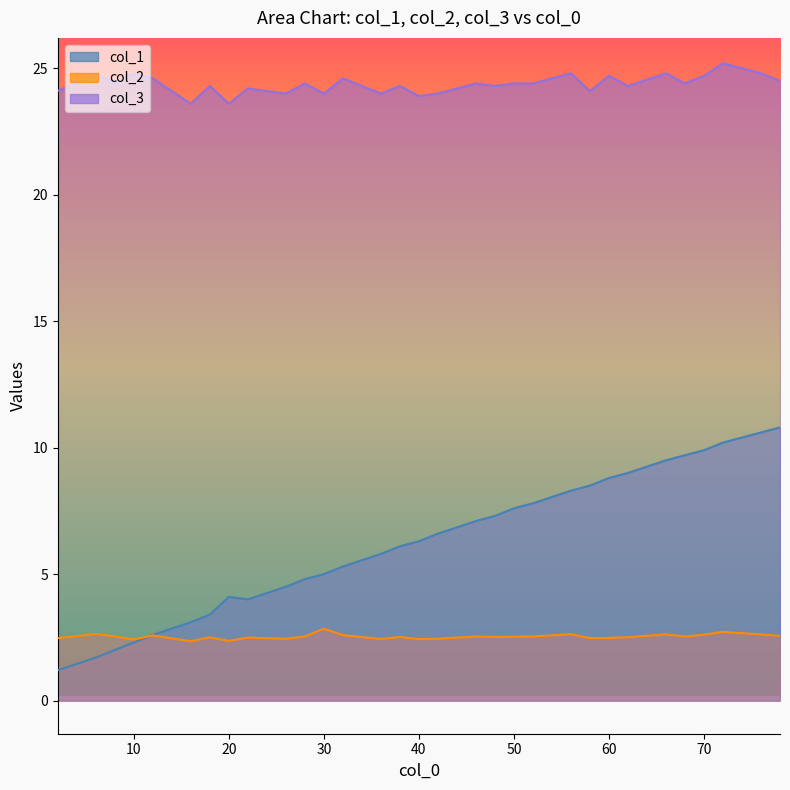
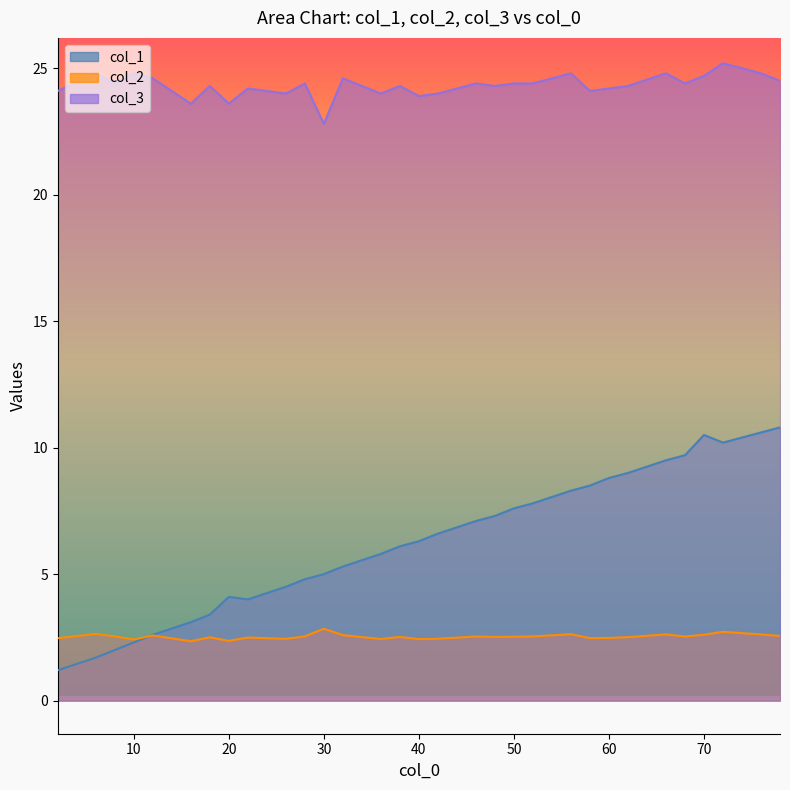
  {
    "col_1": {
      "10": 2.3,
      "20": 4.1,
      "30": 5.0,
      "40": 6.3,
      "50": 7.6,
      "60": 8.8,
-     "70": 9.9
+     "70": 10.5
    },
    "col_2": {
      "10": 2.4,
      "20": 2.4,
      "30": 2.8,
      "40": 2.4,
      "50": 2.5,
      "60": 2.5,
      "70": 2.6
    },
    "col_3": {
      "20": 23.6,
-     "30": 24.0,
+     "30": 22.8,
      "40": 23.9,
      "50": 24.4,
-     "60": 24.7,
+     "60": 24.2,
      "70": 24.7
    }
  }
